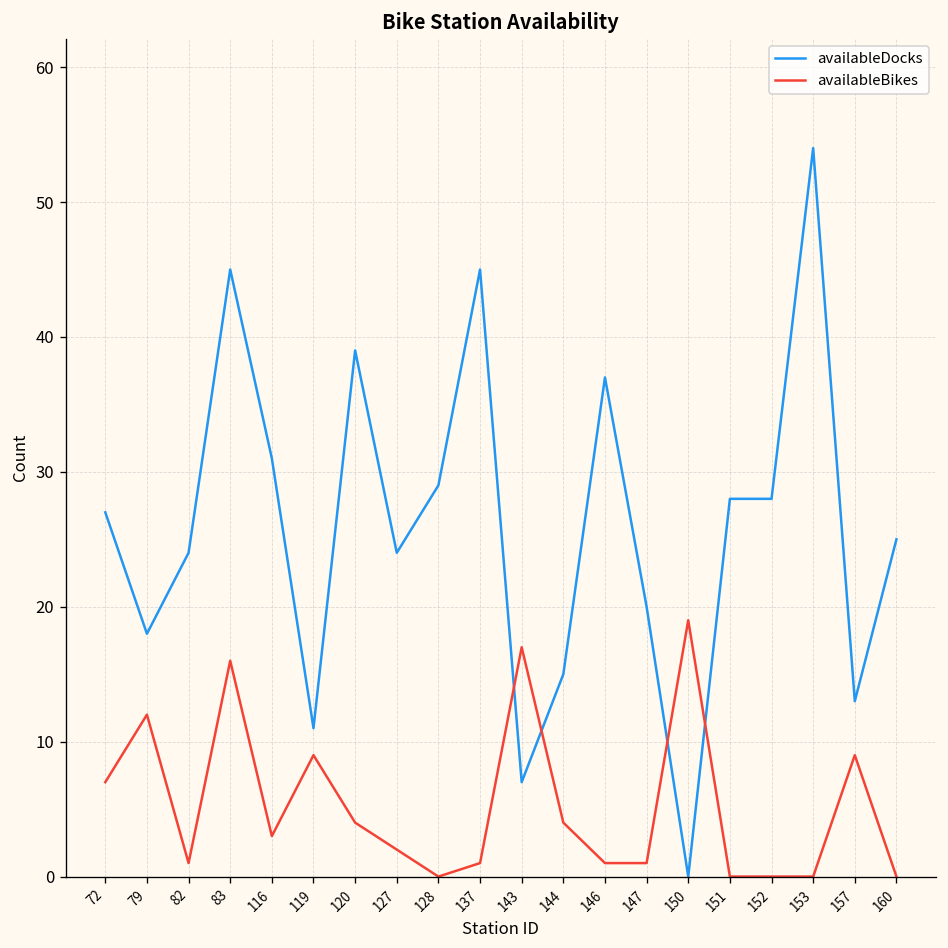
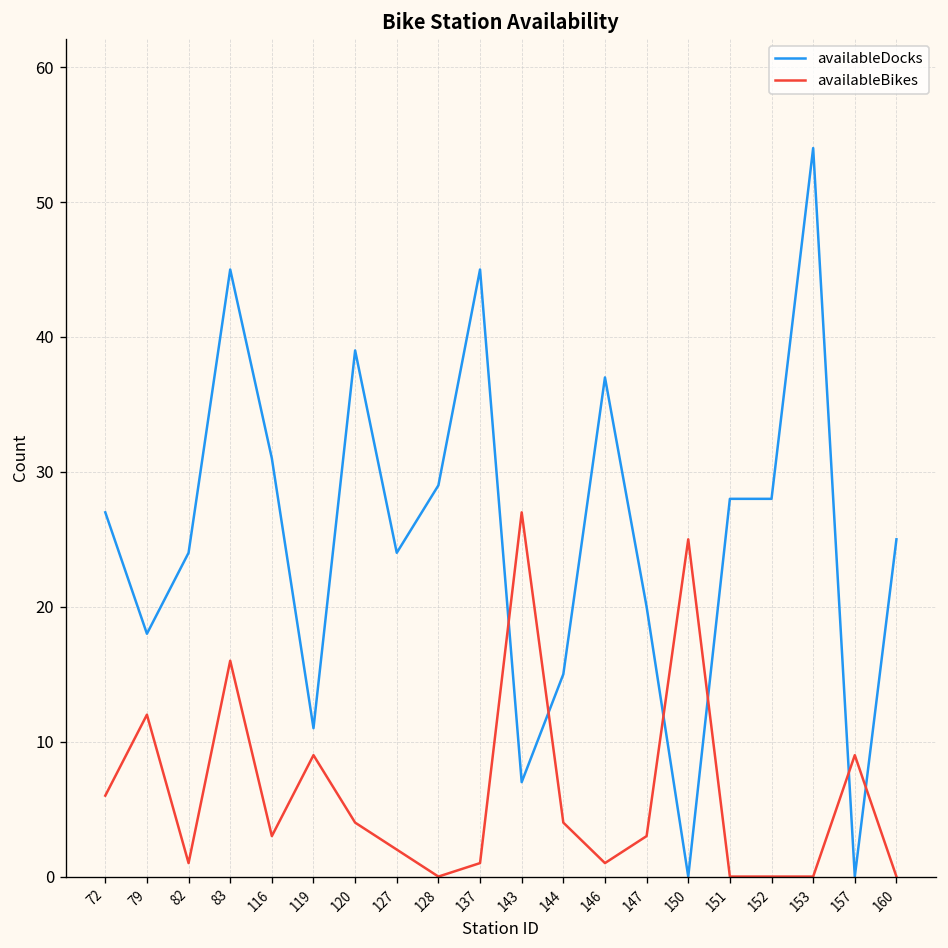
  {
    "availableDocks": {
      "72": 27,
      "79": 18,
      "82": 24,
      "83": 45,
      "116": 31,
      "119": 11,
      "120": 39,
      "127": 24,
      "128": 29,
      "137": 45,
      "143": 7,
      "144": 15,
      "146": 37,
      "147": 20,
      "150": 0,
      "151": 28,
      "152": 28,
      "153": 54,
-     "157": 13,
+     "157": 0,
      "160": 25
    },
    "availableBikes": {
-     "72": 7,
+     "72": 6,
      "79": 12,
      "82": 1,
      "83": 16,
      "116": 3,
      "119": 9,
      "120": 4,
      "127": 2,
      "128": 0,
      "137": 1,
-     "143": 17,
+     "143": 27,
      "144": 4,
      "146": 1,
-     "147": 1,
-     "150": 19,
+     "147": 3,
+     "150": 25,
      "151": 0,
      "152": 0,
      "153": 0,
      "157": 9,
      "160": 0
    }
  }
